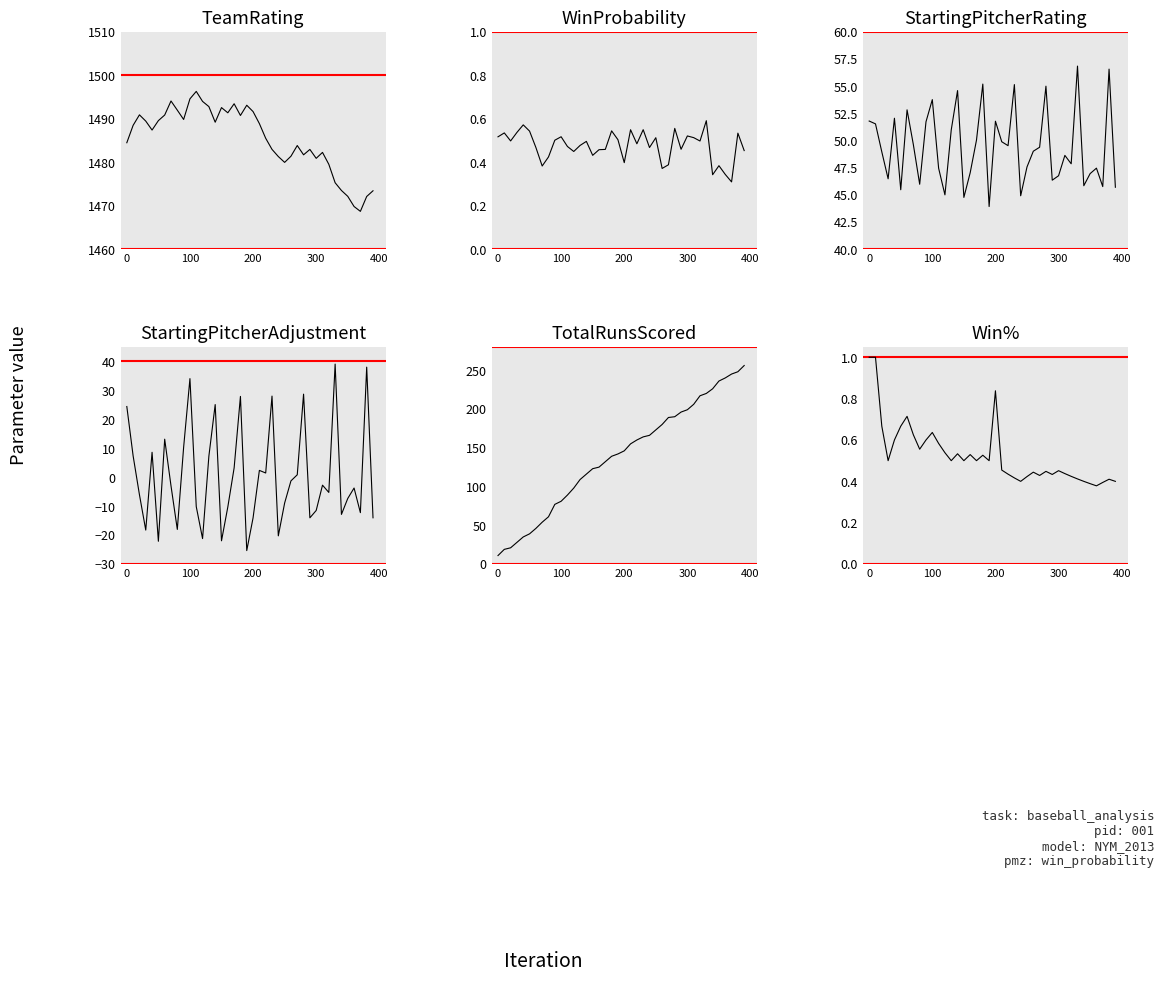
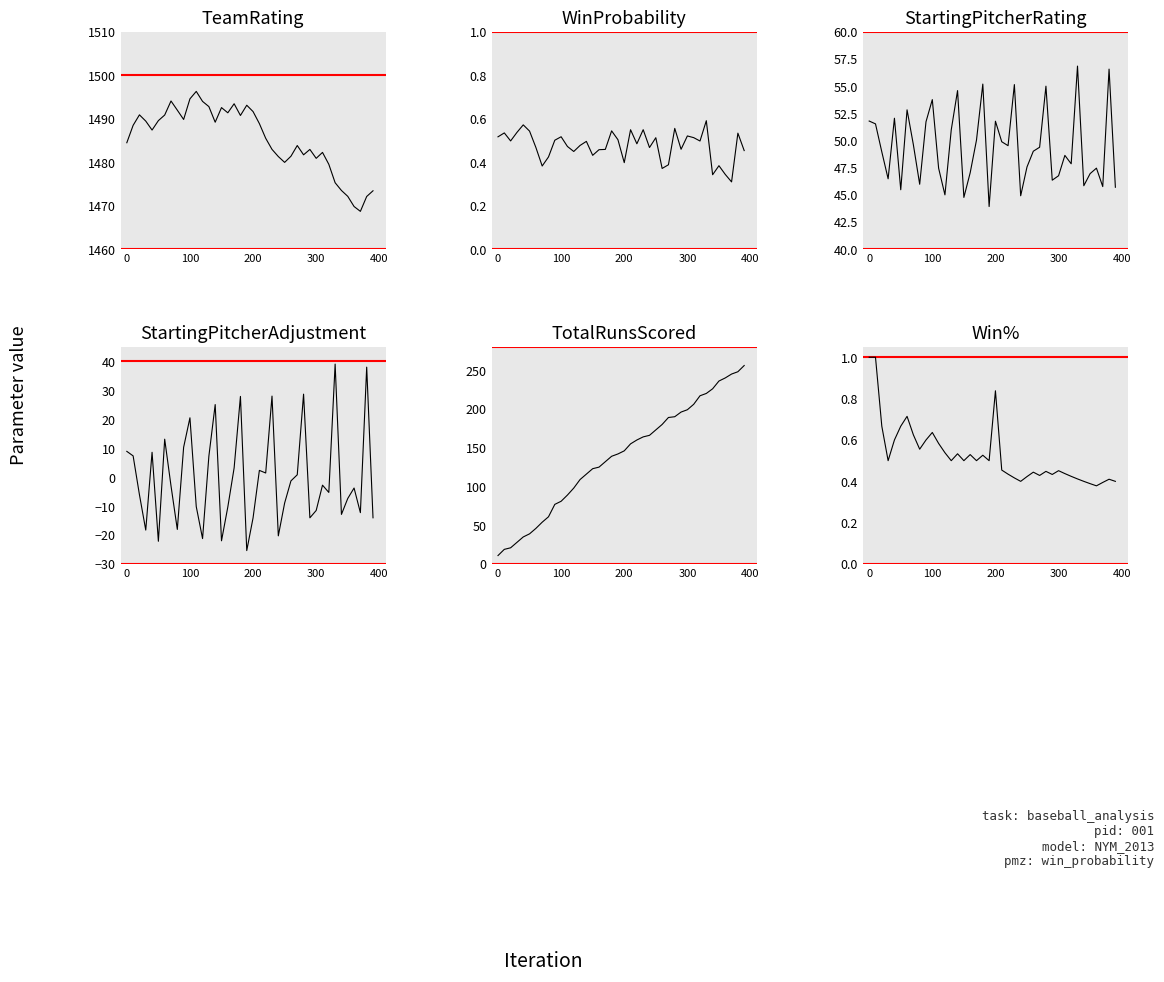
  {
    "TeamRating": {
      "0": 1485,
      "100": 1495,
      "200": 1492,
      "300": 1481
    },
    "WinProbability": {
      "0": 0.52,
      "100": 0.52,
      "200": 0.40,
      "300": 0.52
    },
    "StartingPitcherRating": {
      "0": 51.8,
      "100": 53.8,
      "200": 51.8,
      "300": 46.8
    },
    "StartingPitcherAdjustment": {
-     "0": 24,
-     "100": 34,
+     "0": 9,
+     "100": 21,
      "200": -14,
      "300": -11
    },
    "TotalRunsScored": {
      "0": 10,
      "100": 80,
      "200": 150,
      "300": 200
    },
    "Win%": {
      "0": 1.00,
      "100": 0.64,
      "200": 0.84,
      "300": 0.45
    }
  }
